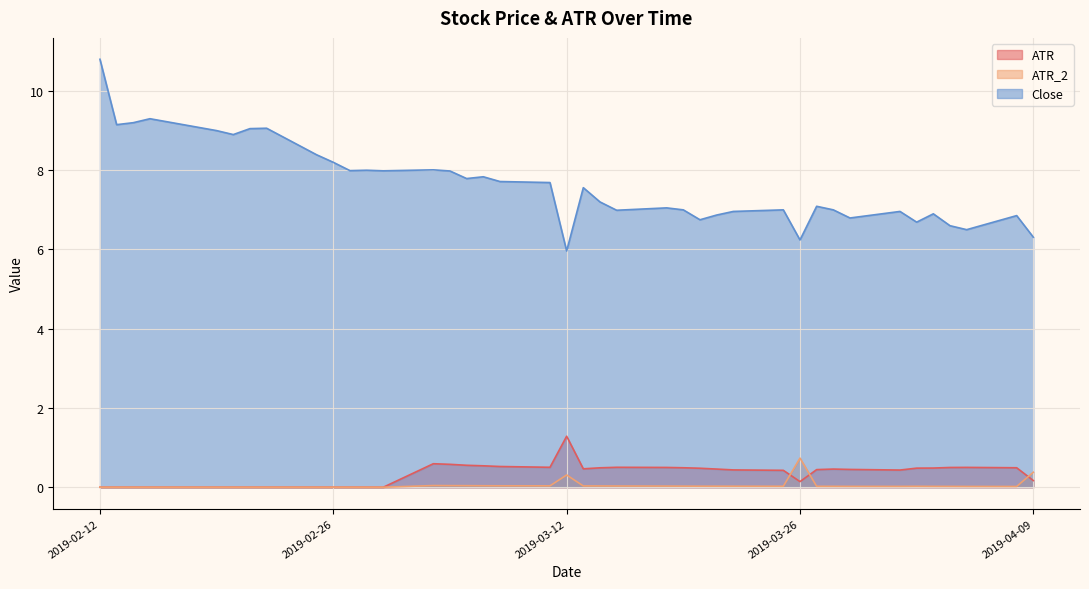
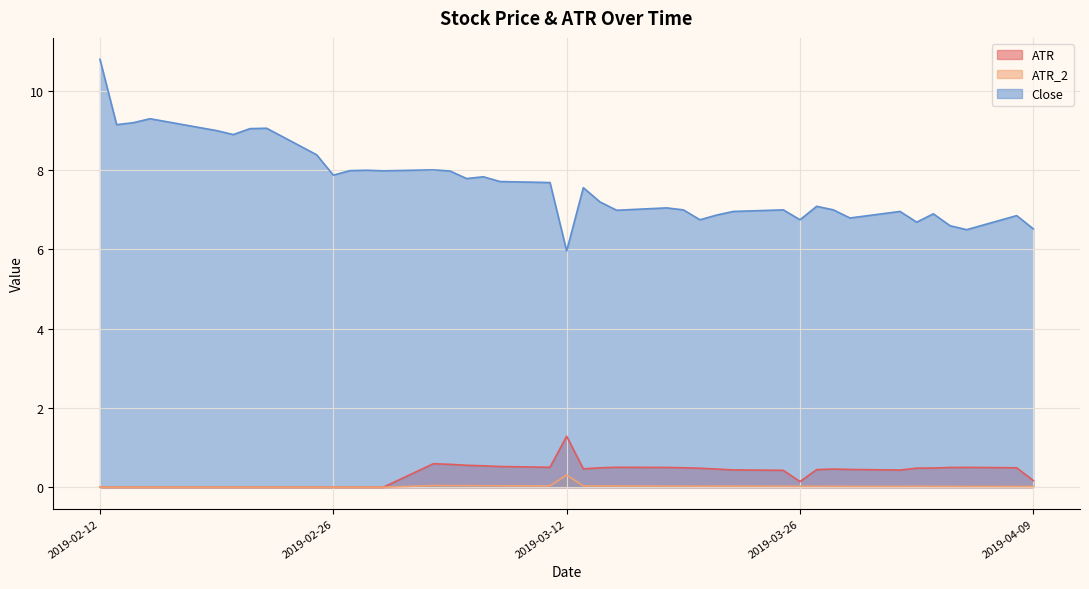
  {
    "ATR": {
      "2019-03-12": 1.3,
      "2019-03-26": 0.1,
      "2019-04-09": 0.2
    },
    "ATR_2": {
      "2019-03-12": 0.3,
-     "2019-03-26": 0.7,
-     "2019-04-09": 0.4
+     "2019-03-26": 0.0,
+     "2019-04-09": 0.0
    },
    "Close": {
      "2019-02-12": 10.8,
-     "2019-02-26": 8.2,
+     "2019-02-26": 7.9,
      "2019-03-12": 6.0,
-     "2019-03-26": 6.2,
-     "2019-04-09": 6.3
+     "2019-03-26": 6.8,
+     "2019-04-09": 6.5
    }
  }
